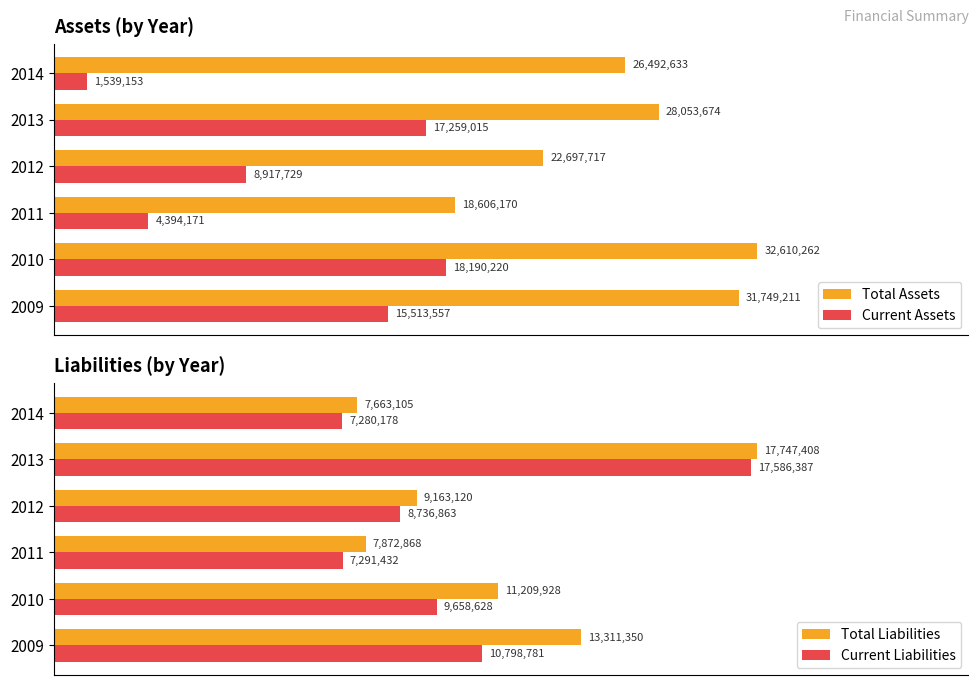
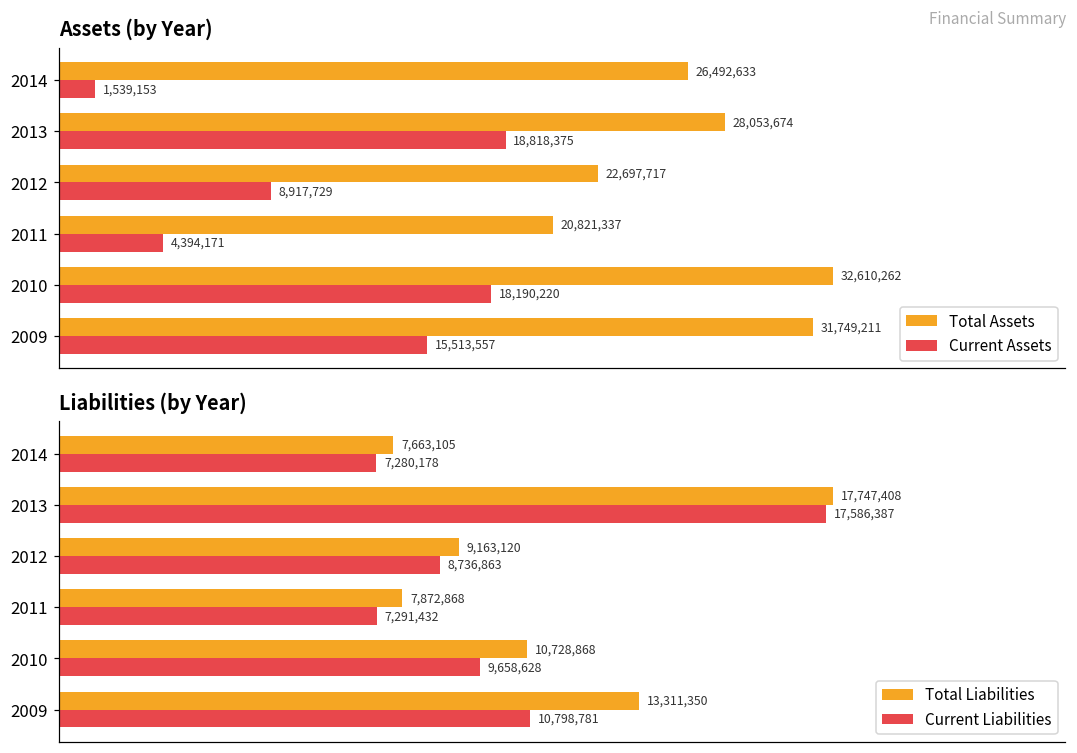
  {
    "Assets (by Year)": {
      "Total Assets": {
        "2014": "26,492,633",
        "2013": "28,053,674",
        "2012": "22,697,717",
-       "2011": "18,606,170",
+       "2011": "20,821,337",
        "2010": "32,610,262",
        "2009": "31,749,211"
      },
      "Current Assets": {
        "2014": "1,539,153",
-       "2013": "17,259,015",
+       "2013": "18,818,375",
        "2012": "8,917,729",
        "2011": "4,394,171",
        "2010": "18,190,220",
        "2009": "15,513,557"
      }
    },
    "Liabilities (by Year)": {
      "Total Liabilities": {
        "2014": "7,663,105",
        "2013": "17,747,408",
        "2012": "9,163,120",
        "2011": "7,872,868",
-       "2010": "11,209,928",
+       "2010": "10,728,868",
        "2009": "13,311,350"
      },
      "Current Liabilities": {
        "2014": "7,280,178",
        "2013": "17,586,387",
        "2012": "8,736,863",
        "2011": "7,291,432",
        "2010": "9,658,628",
        "2009": "10,798,781"
      }
    }
  }
